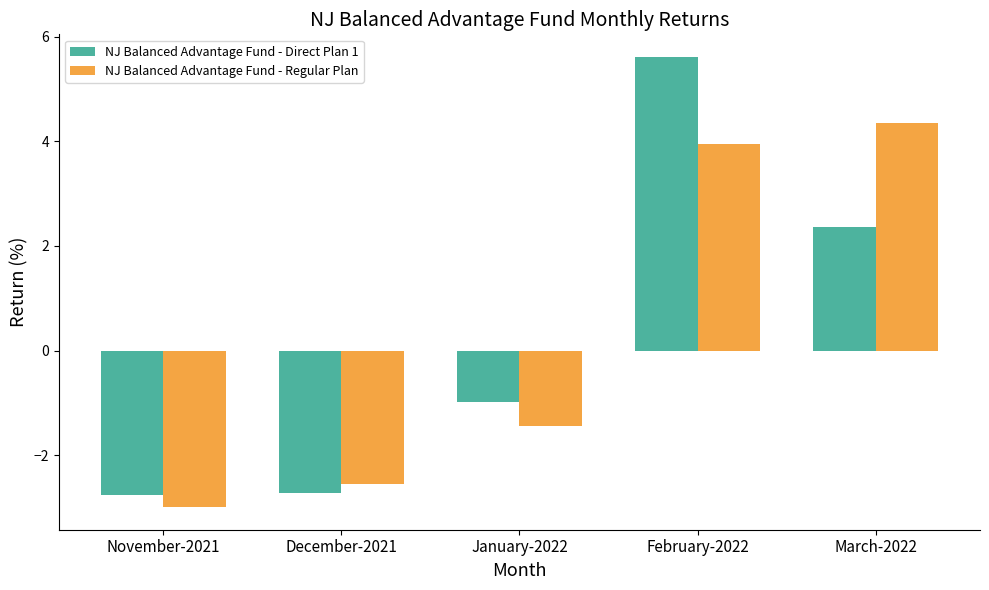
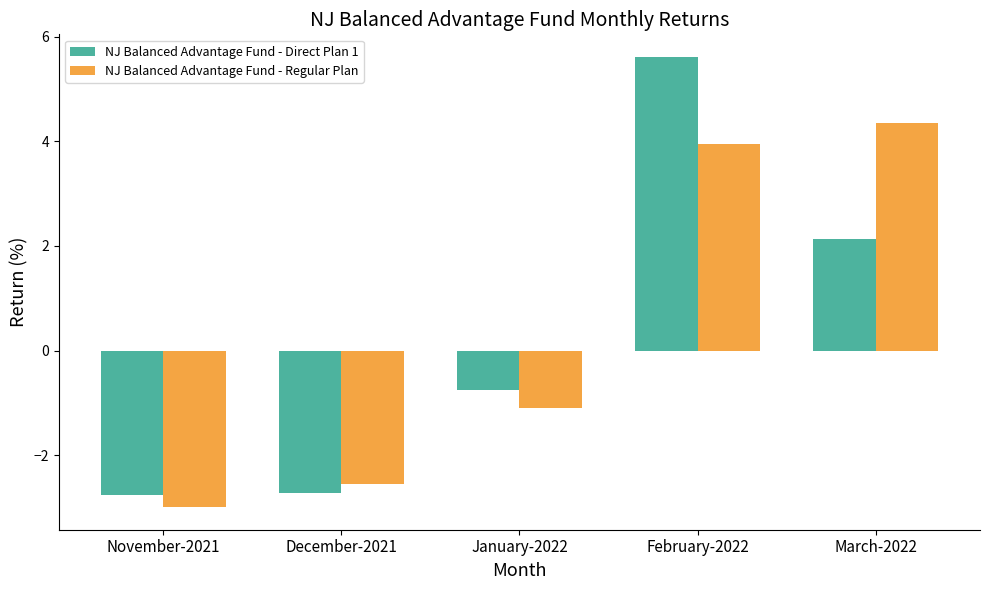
  {
    "NJ Balanced Advantage Fund - Direct Plan 1": {
      "November-2021": -2.8,
      "December-2021": -2.7,
-     "January-2022": -1.0,
+     "January-2022": -0.8,
      "February-2022": 5.6,
-     "March-2022": 2.4
+     "March-2022": 2.1
    },
    "NJ Balanced Advantage Fund - Regular Plan": {
      "November-2021": -3.0,
      "December-2021": -2.6,
-     "January-2022": -1.4,
+     "January-2022": -1.1,
      "February-2022": 3.9,
      "March-2022": 4.3
    }
  }
